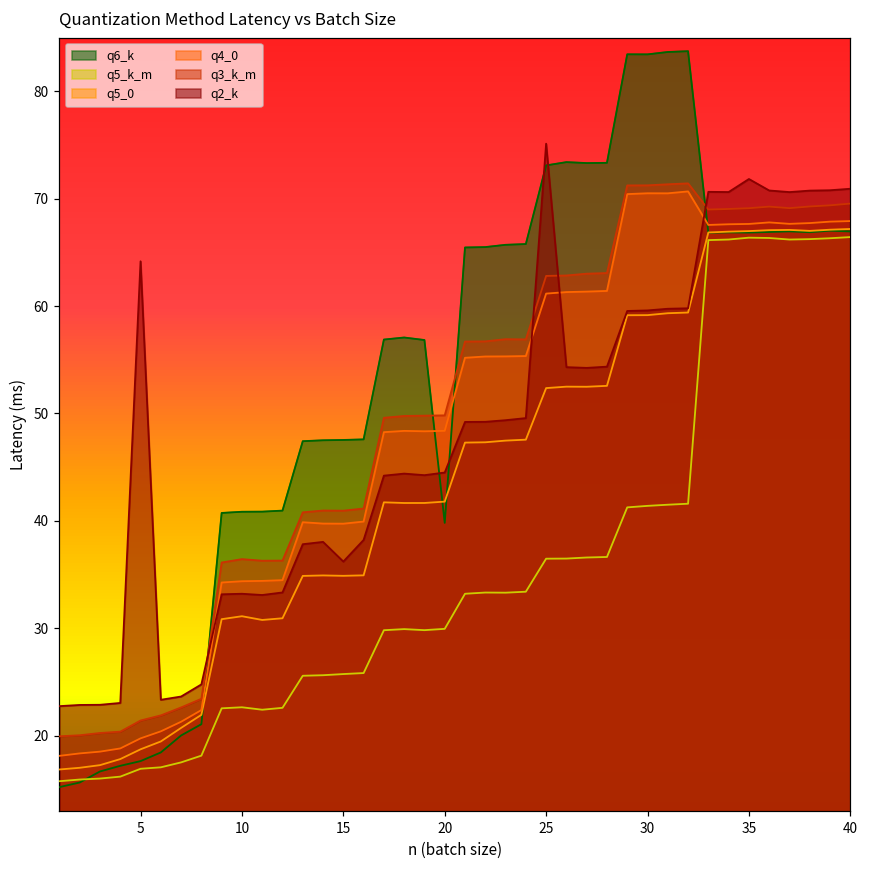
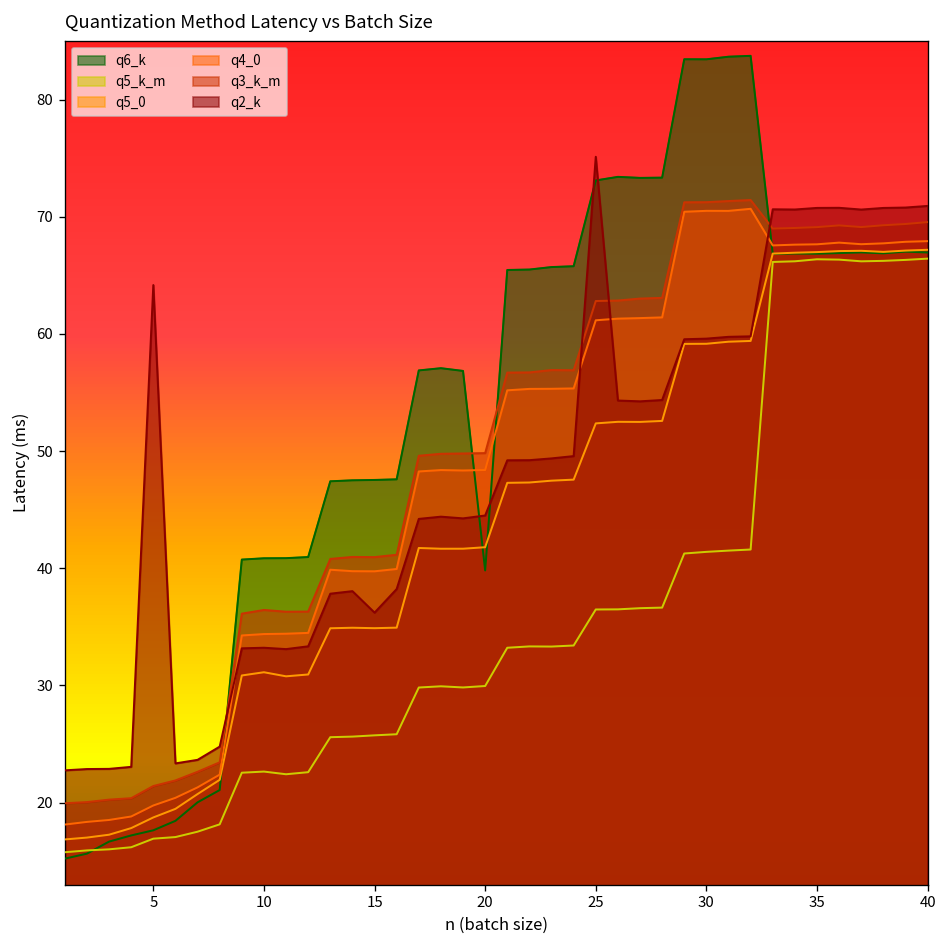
  {
    "q6_k": {
      "5": 18,
      "10": 41,
      "15": 48,
      "20": 40,
      "25": 73,
      "30": 83
    },
    "q2_k": {
      "5": 64,
      "10": 33,
      "15": 36,
      "20": 44,
      "25": 75,
      "30": 60,
-     "35": 72,
+     "35": 71,
      "40": 71
    }
  }
